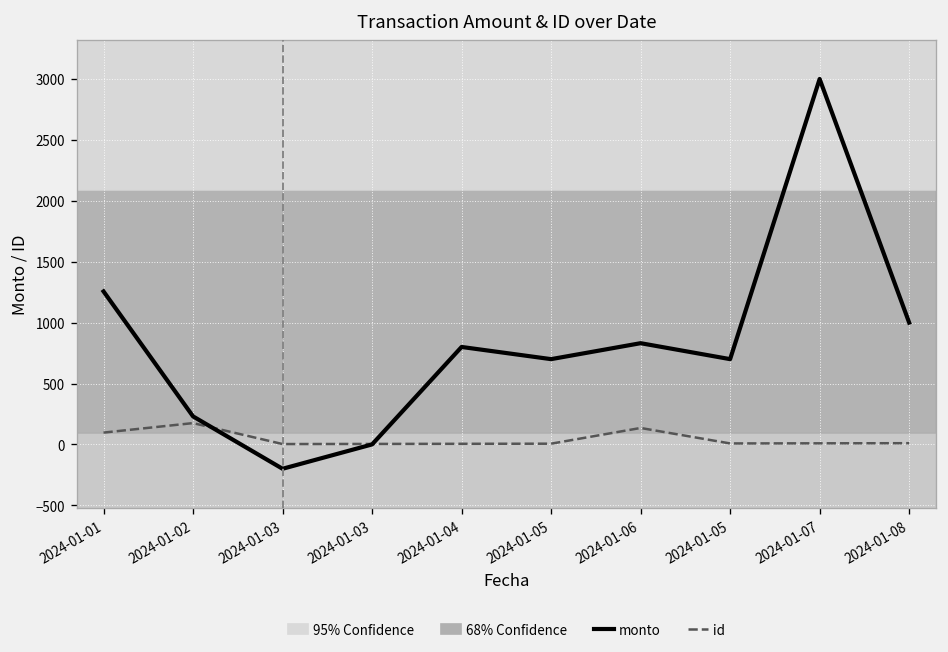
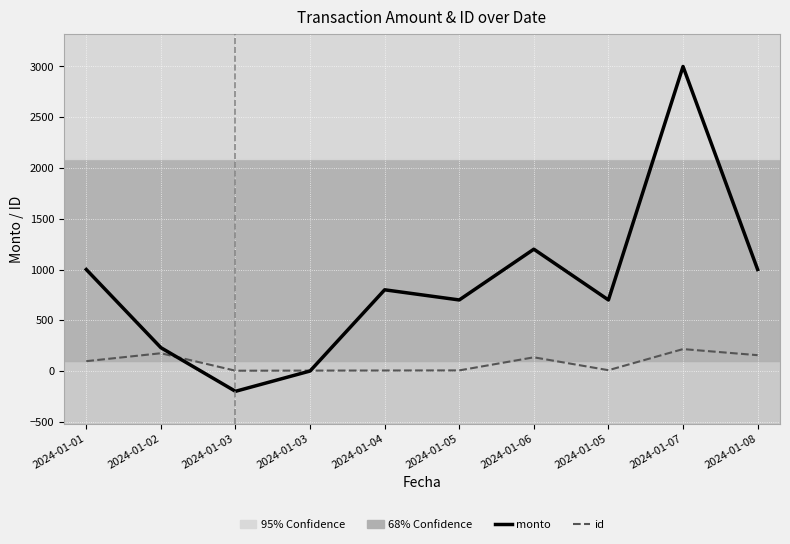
  {
    "monto": {
-     "2024-01-01": 1260,
+     "2024-01-01": 1000,
      "2024-01-02": 230,
      "2024-01-04": 800,
-     "2024-01-06": 830,
+     "2024-01-06": 1200,
      "2024-01-07": 3000,
      "2024-01-08": 1000
    },
    "id": {
      "2024-01-01": 100,
      "2024-01-02": 180,
      "2024-01-04": 10,
      "2024-01-06": 140,
-     "2024-01-07": 10,
-     "2024-01-08": 10
+     "2024-01-07": 220,
+     "2024-01-08": 160
    }
  }
